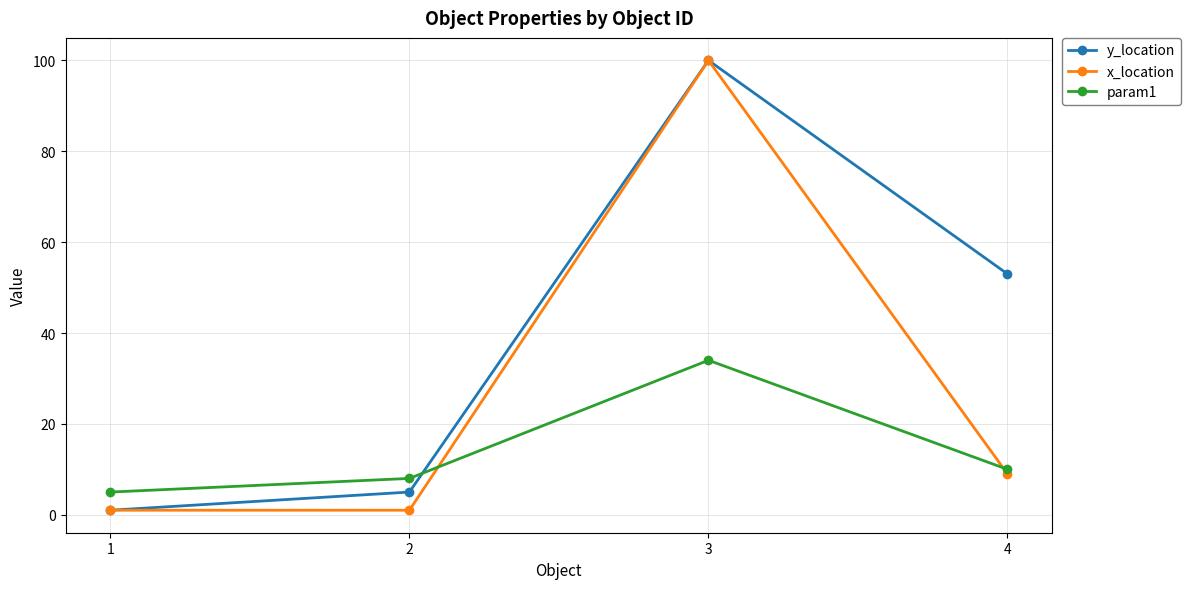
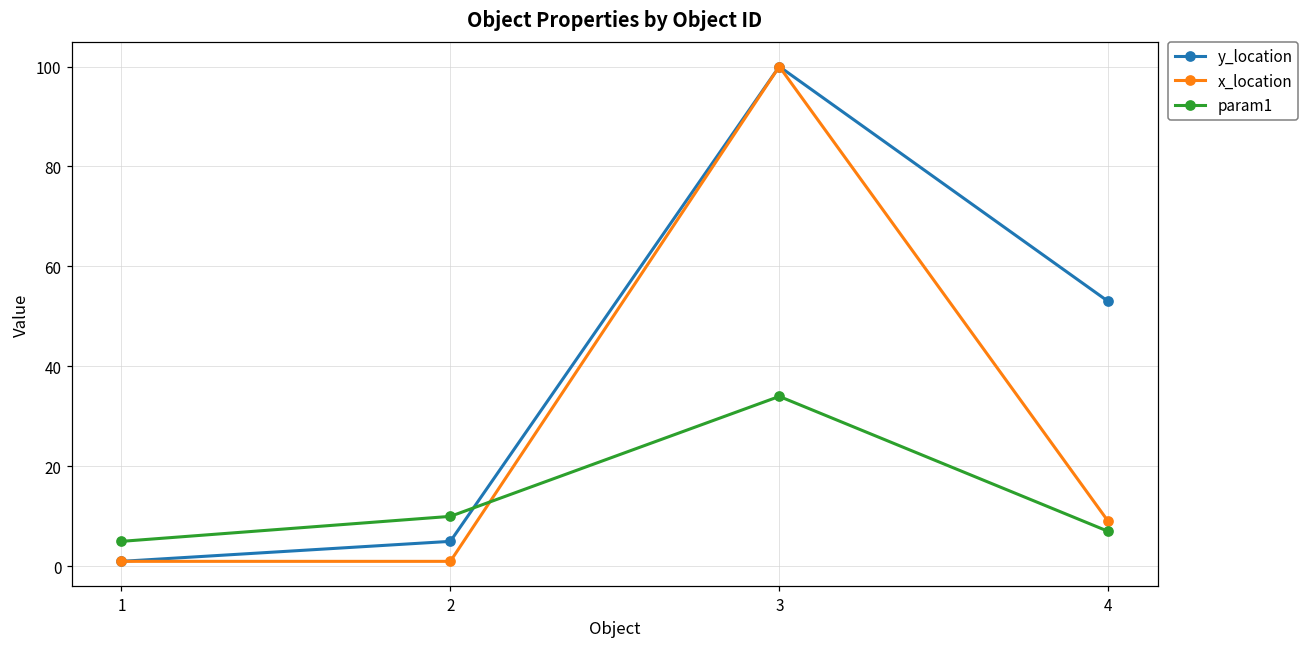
  {
    "y_location": {
      "2": 5,
      "4": 53
    },
    "x_location": {
      "2": 1,
      "4": 9
    },
    "param1": {
      "1": 5,
-     "2": 8,
+     "2": 10,
      "3": 34,
-     "4": 10
+     "4": 7
    }
  }
